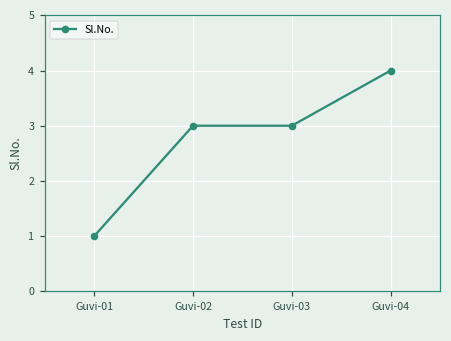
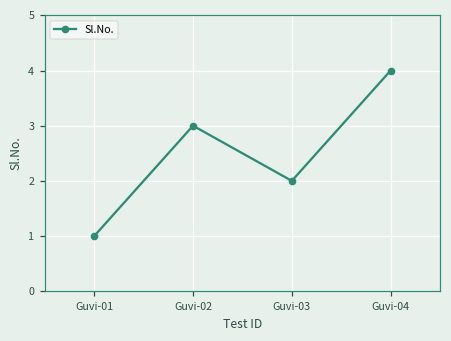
  {
    "Guvi-01": 1,
    "Guvi-02": 3,
-   "Guvi-03": 3,
+   "Guvi-03": 2,
    "Guvi-04": 4
  }
